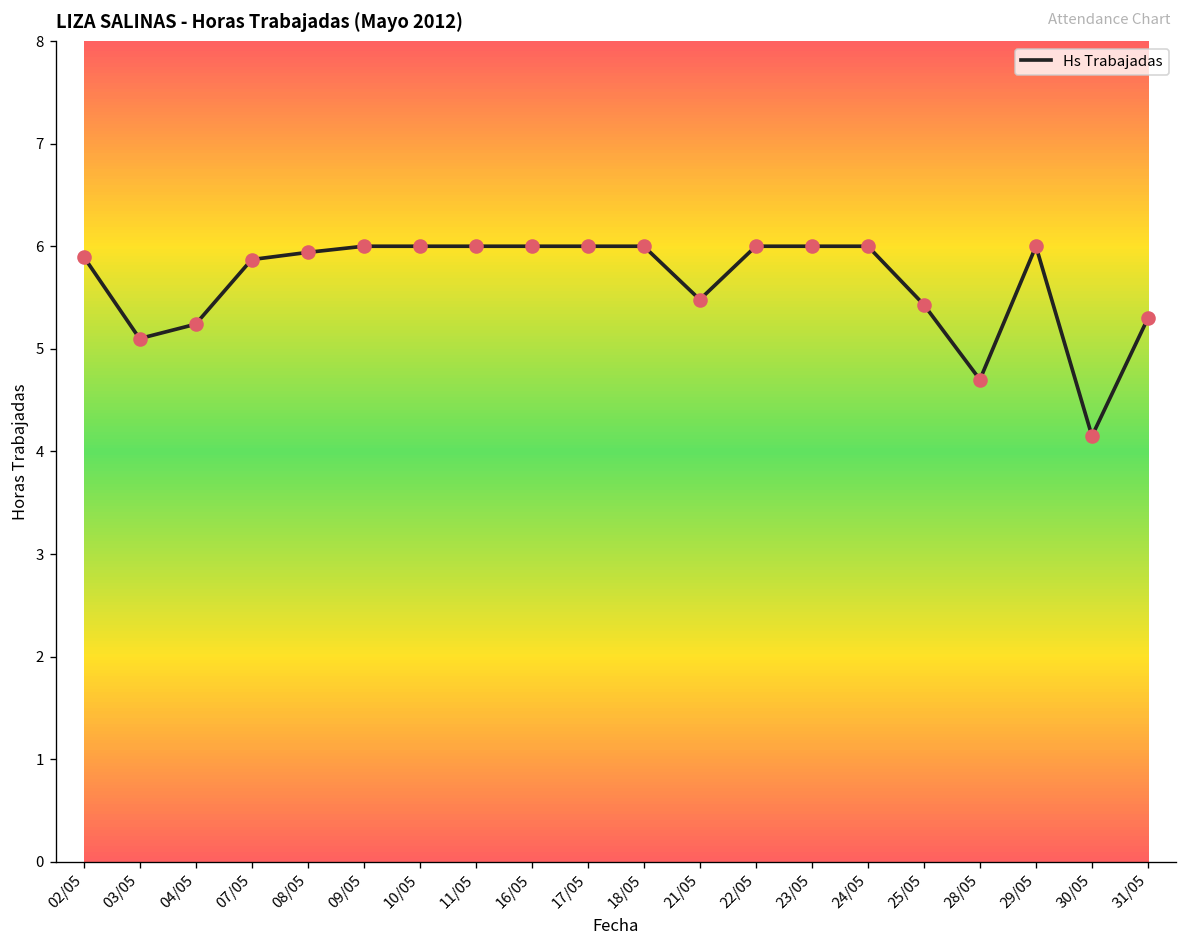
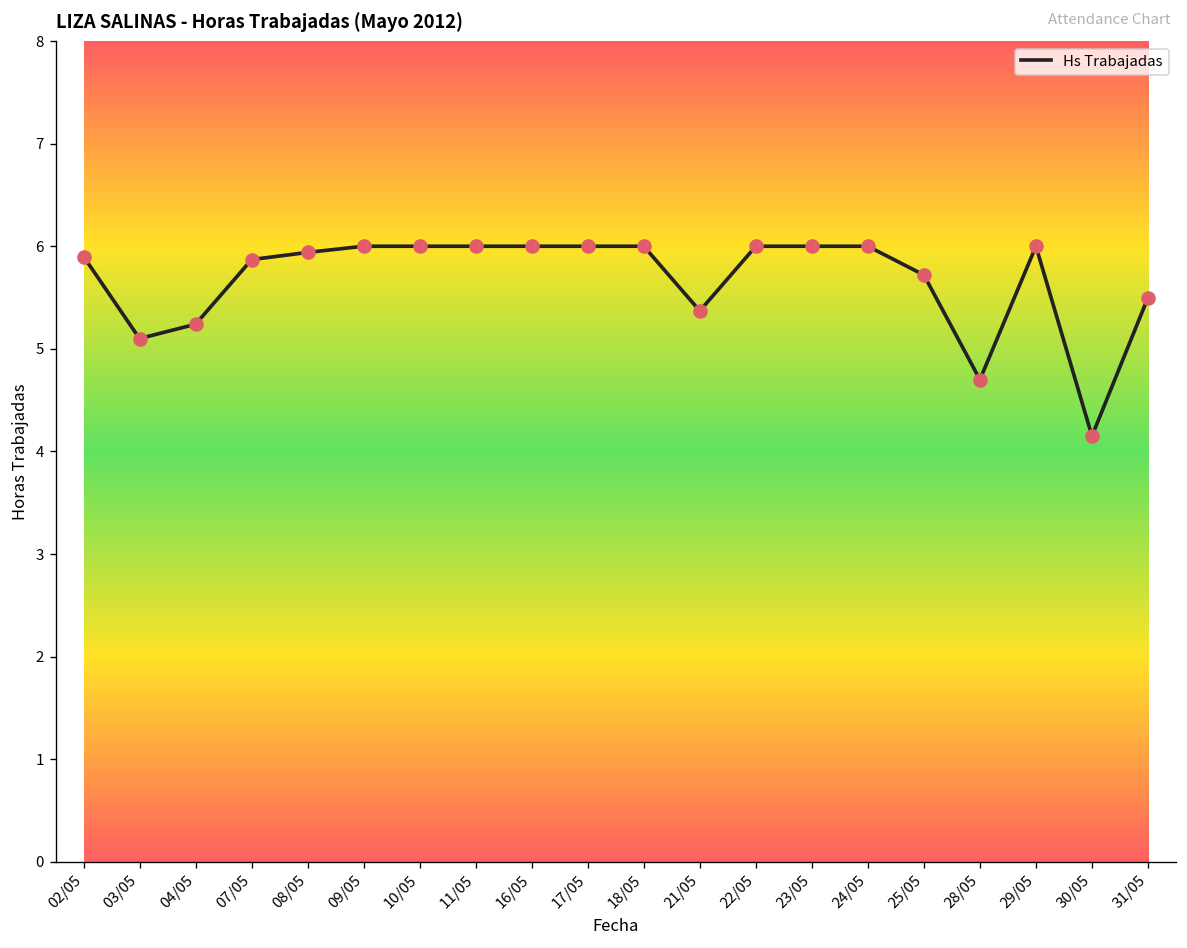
  {
    "02/05": 5.9,
    "03/05": 5.1,
    "04/05": 5.2,
    "07/05": 5.9,
    "08/05": 5.9,
    "09/05": 6.0,
    "10/05": 6.0,
    "11/05": 6.0,
    "16/05": 6.0,
    "17/05": 6.0,
    "18/05": 6.0,
-   "21/05": 5.5,
+   "21/05": 5.4,
    "22/05": 6.0,
    "23/05": 6.0,
    "24/05": 6.0,
-   "25/05": 5.4,
+   "25/05": 5.7,
    "28/05": 4.7,
    "29/05": 6.0,
    "30/05": 4.2,
-   "31/05": 5.3
+   "31/05": 5.5
  }
